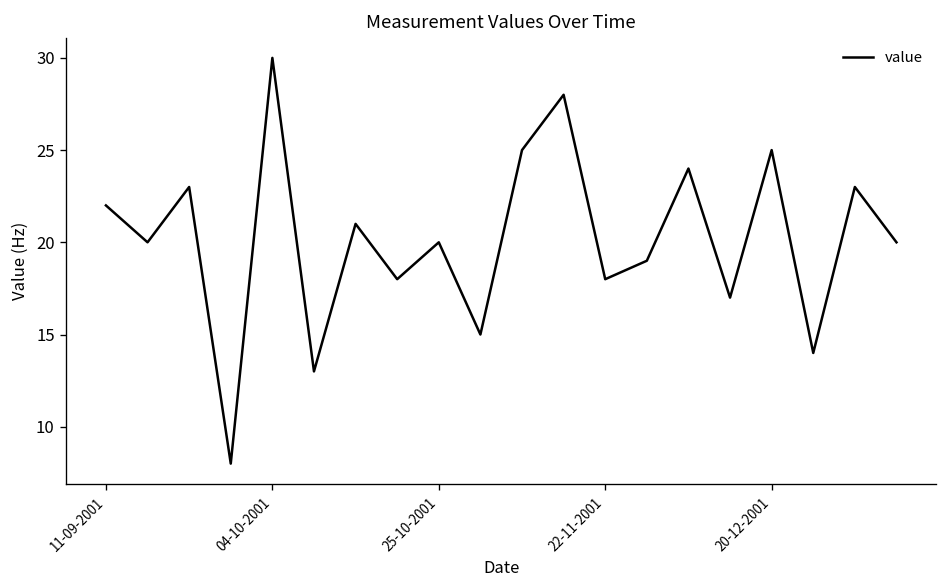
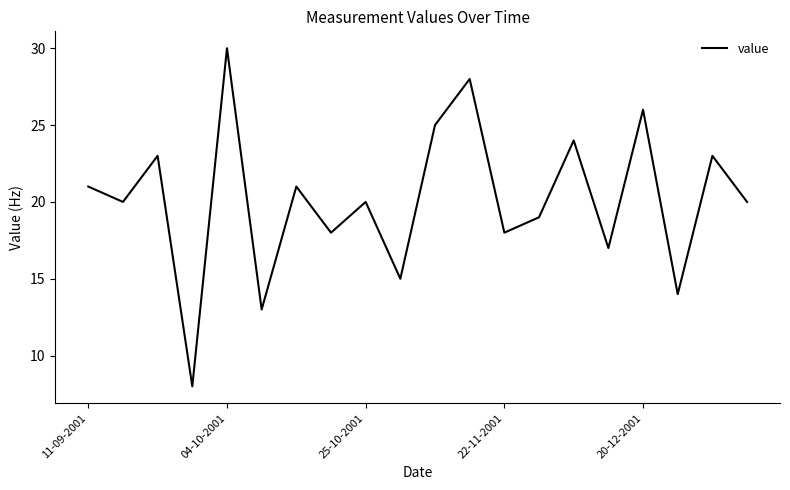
  {
-   "11-09-2001": 22,
+   "11-09-2001": 21,
    "04-10-2001": 30,
    "25-10-2001": 20,
    "22-11-2001": 18,
-   "20-12-2001": 25
+   "20-12-2001": 26
  }
